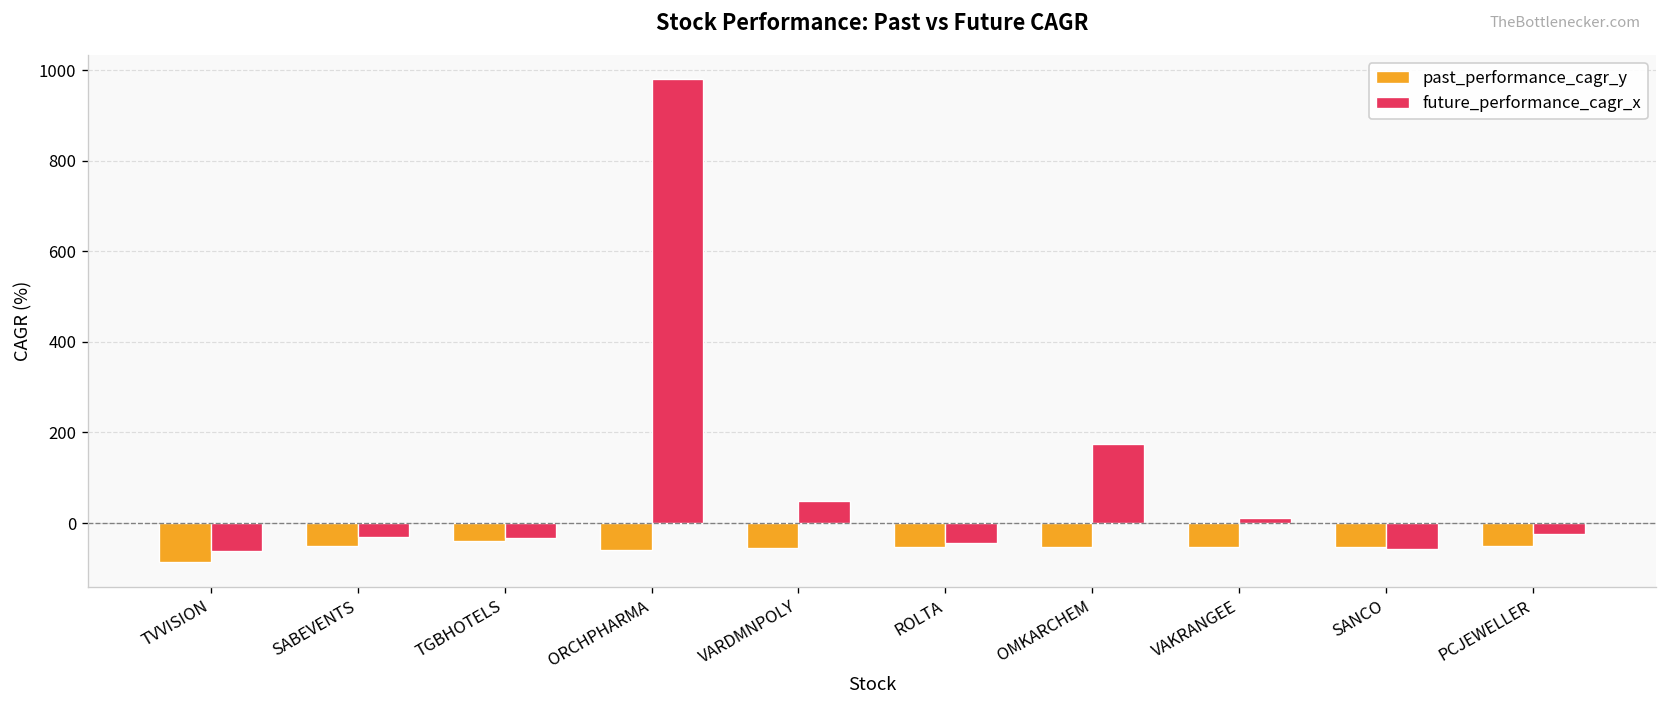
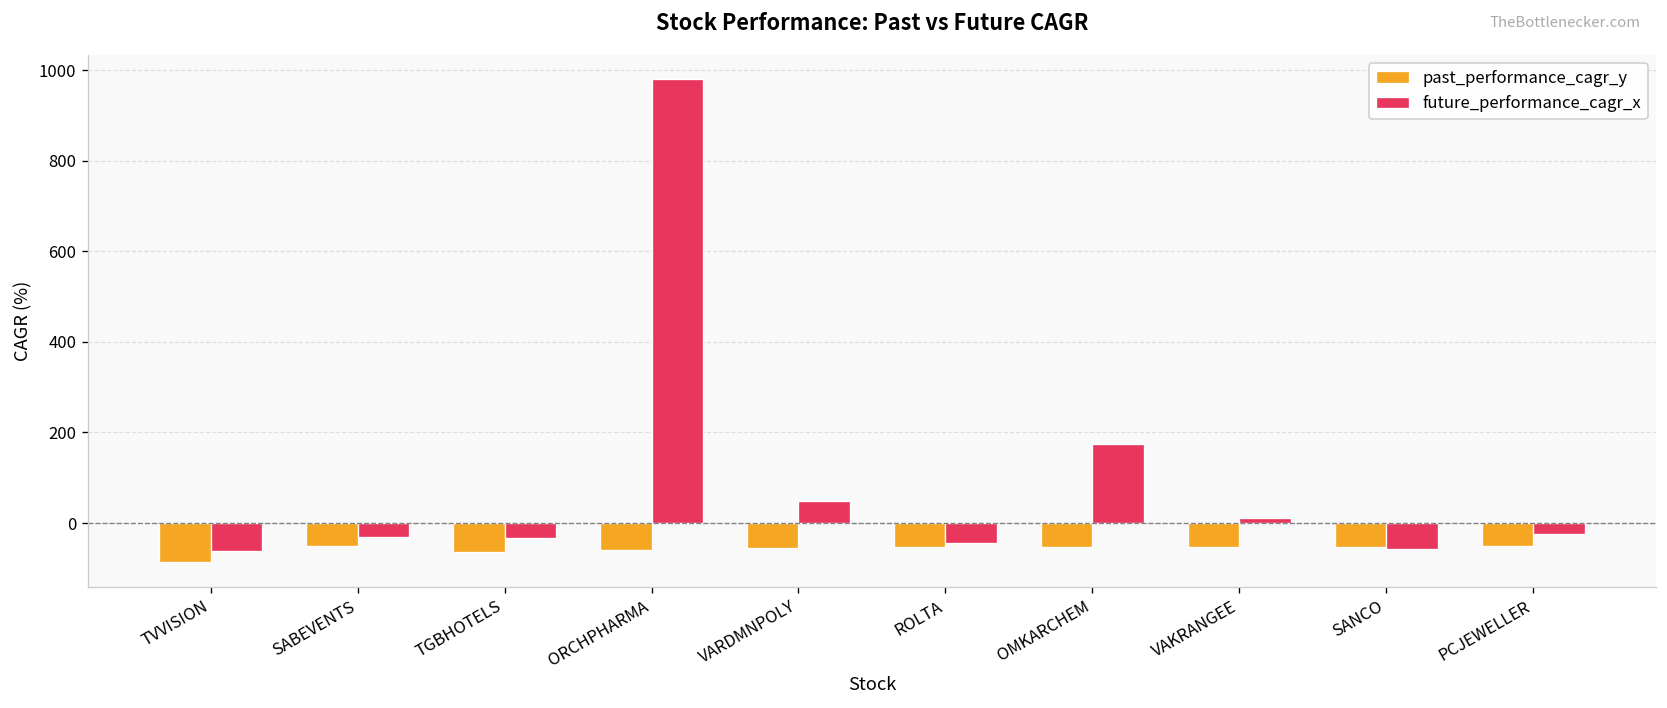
  {
    "past_performance_cagr_y": {
      "TVVISION": -90,
      "SABEVENTS": -50,
-     "TGBHOTELS": -40,
+     "TGBHOTELS": -60,
      "ORCHPHARMA": -60,
      "VARDMNPOLY": -60,
      "ROLTA": -50,
      "OMKARCHEM": -50,
      "VAKRANGEE": -50,
      "SANCO": -50,
      "PCJEWELLER": -50
    },
    "future_performance_cagr_x": {
      "TVVISION": -60,
      "SABEVENTS": -30,
      "TGBHOTELS": -30,
      "ORCHPHARMA": 980,
      "VARDMNPOLY": 50,
      "ROLTA": -40,
      "OMKARCHEM": 170,
      "VAKRANGEE": 10,
      "SANCO": -60,
      "PCJEWELLER": -20
    }
  }
